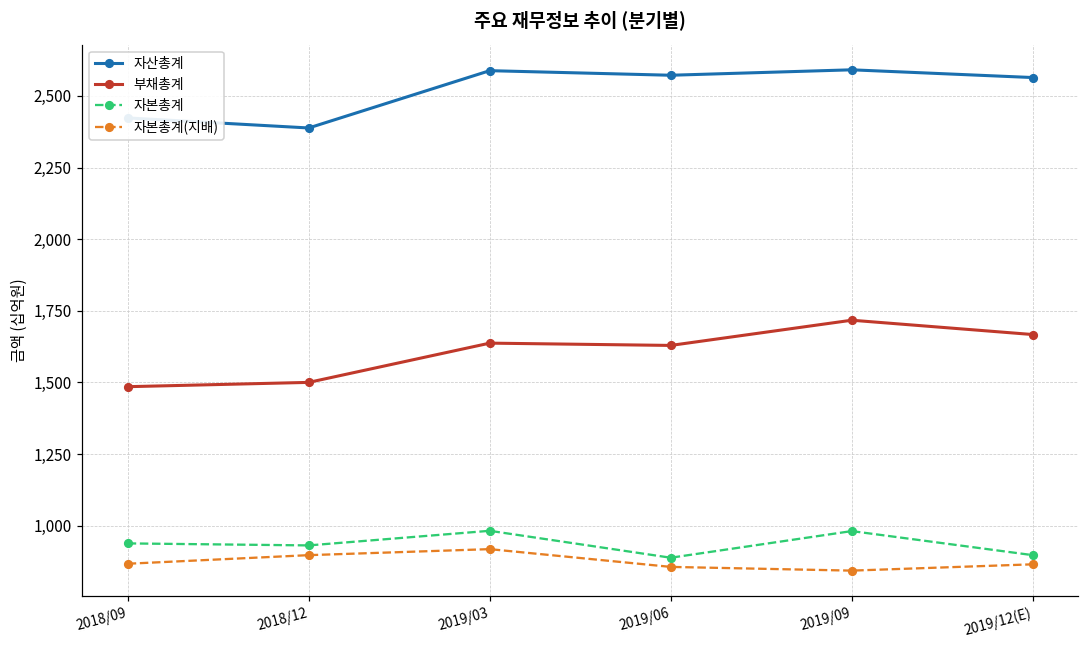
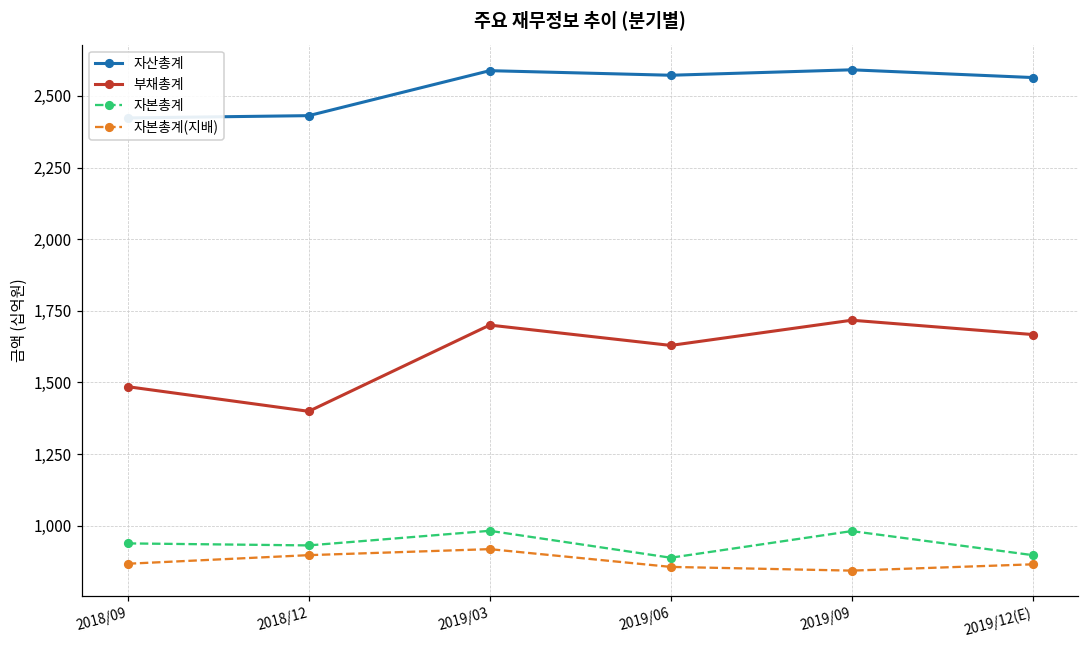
  {
    "자산총계": {
-     "2018/12": "2,390",
+     "2018/12": "2,430",
      "2019/03": "2,590",
      "2019/06": "2,570",
      "2019/09": "2,590",
      "2019/12(E)": "2,560"
    },
    "부채총계": {
      "2018/09": "1,490",
-     "2018/12": "1,500",
-     "2019/03": "1,640",
+     "2018/12": "1,400",
+     "2019/03": "1,700",
      "2019/06": "1,630",
      "2019/09": "1,720",
      "2019/12(E)": "1,670"
    },
    "자본총계": {
      "2018/09": "940",
      "2018/12": "930",
      "2019/03": "980",
      "2019/06": "890",
      "2019/09": "980",
      "2019/12(E)": "900"
    },
    "자본총계(지배)": {
      "2018/09": "870",
      "2018/12": "900",
      "2019/03": "920",
      "2019/06": "860",
      "2019/09": "840",
      "2019/12(E)": "870"
    }
  }
